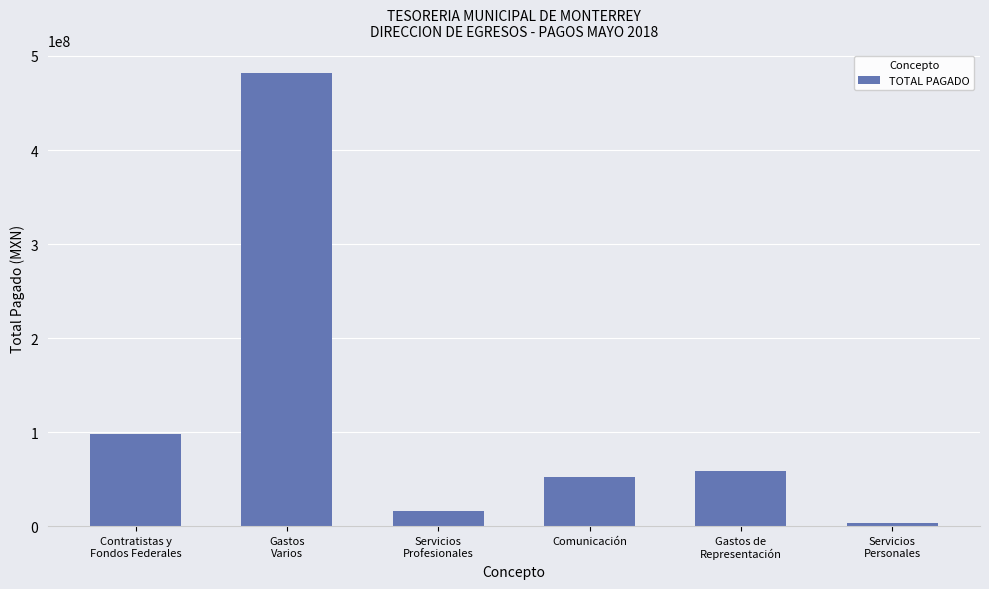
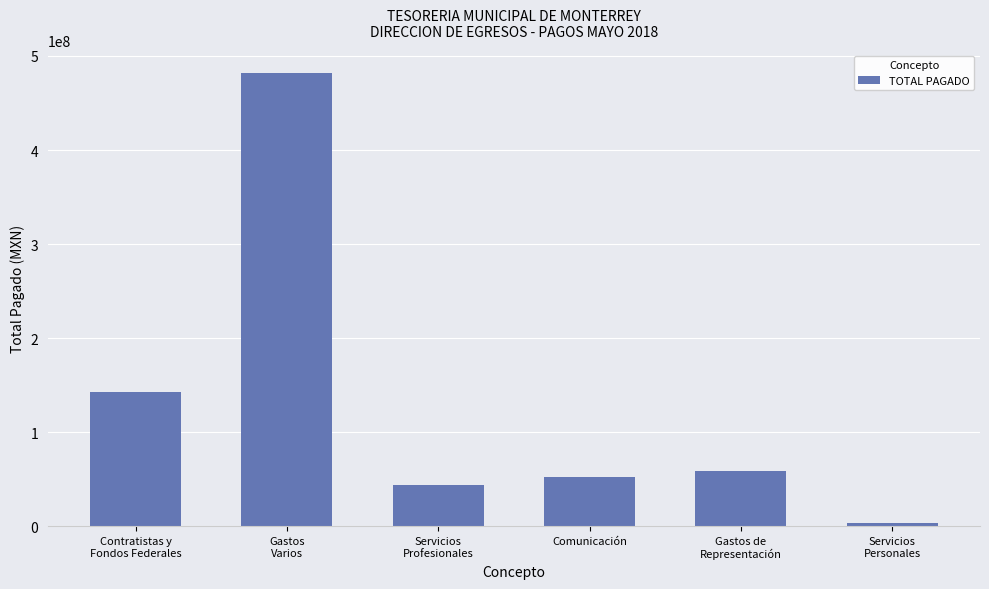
  {
-   "Contratistas y Fondos Federales": 100000000,
+   "Contratistas y Fondos Federales": 140000000,
    "Gastos Varios": 480000000,
-   "Servicios Profesionales": 20000000,
+   "Servicios Profesionales": 40000000,
    "Comunicación": 50000000,
    "Gastos de Representación": 60000000,
    "Servicios Personales": 0
  }
